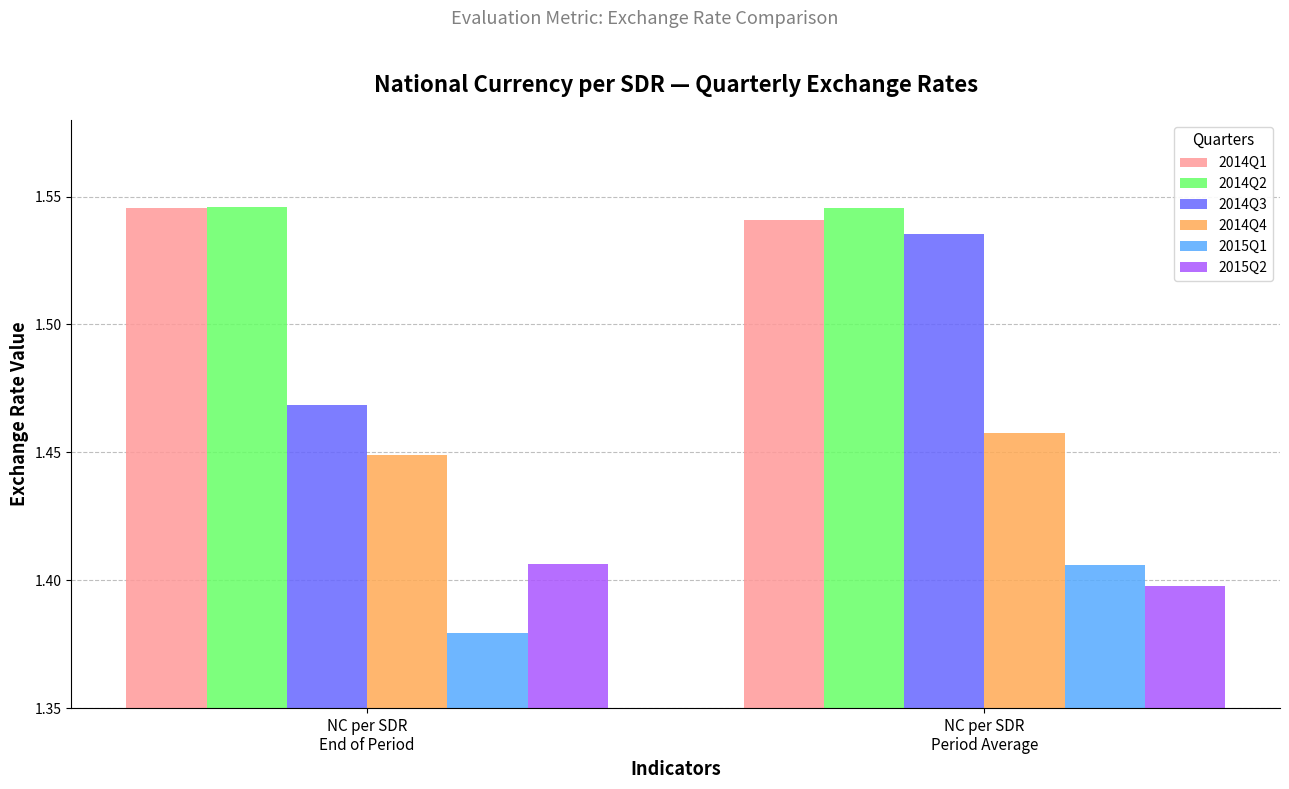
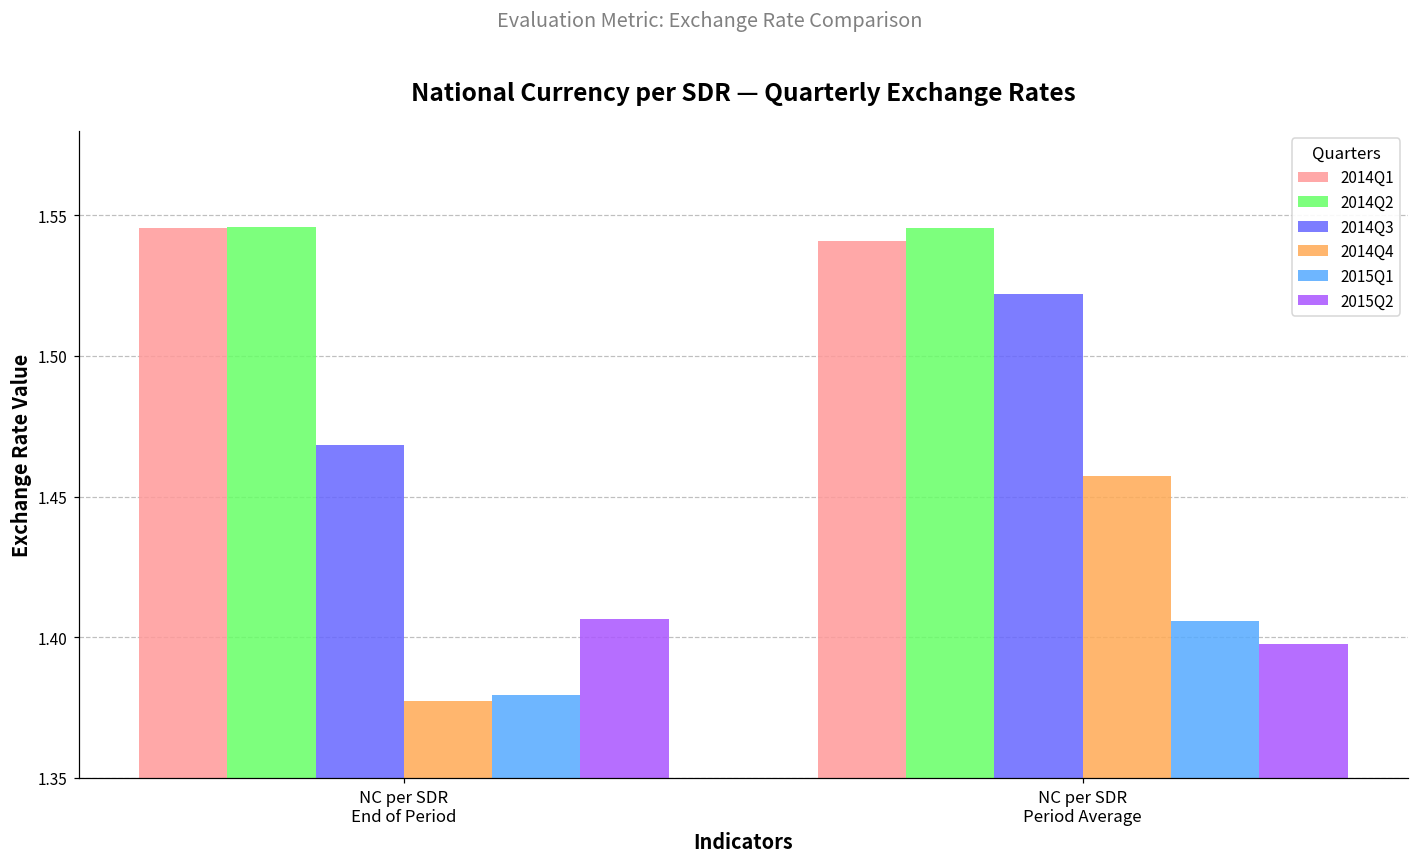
  {
    "2014Q1": {
      "NC per SDR End of Period": 1.546,
      "NC per SDR Period Average": 1.541
    },
    "2014Q2": {
      "NC per SDR End of Period": 1.546,
      "NC per SDR Period Average": 1.546
    },
    "2014Q3": {
      "NC per SDR End of Period": 1.468,
-     "NC per SDR Period Average": 1.535
+     "NC per SDR Period Average": 1.522
    },
    "2014Q4": {
-     "NC per SDR End of Period": 1.449,
+     "NC per SDR End of Period": 1.377,
      "NC per SDR Period Average": 1.457
    },
    "2015Q1": {
      "NC per SDR End of Period": 1.379,
      "NC per SDR Period Average": 1.406
    },
    "2015Q2": {
      "NC per SDR End of Period": 1.406,
      "NC per SDR Period Average": 1.398
    }
  }
